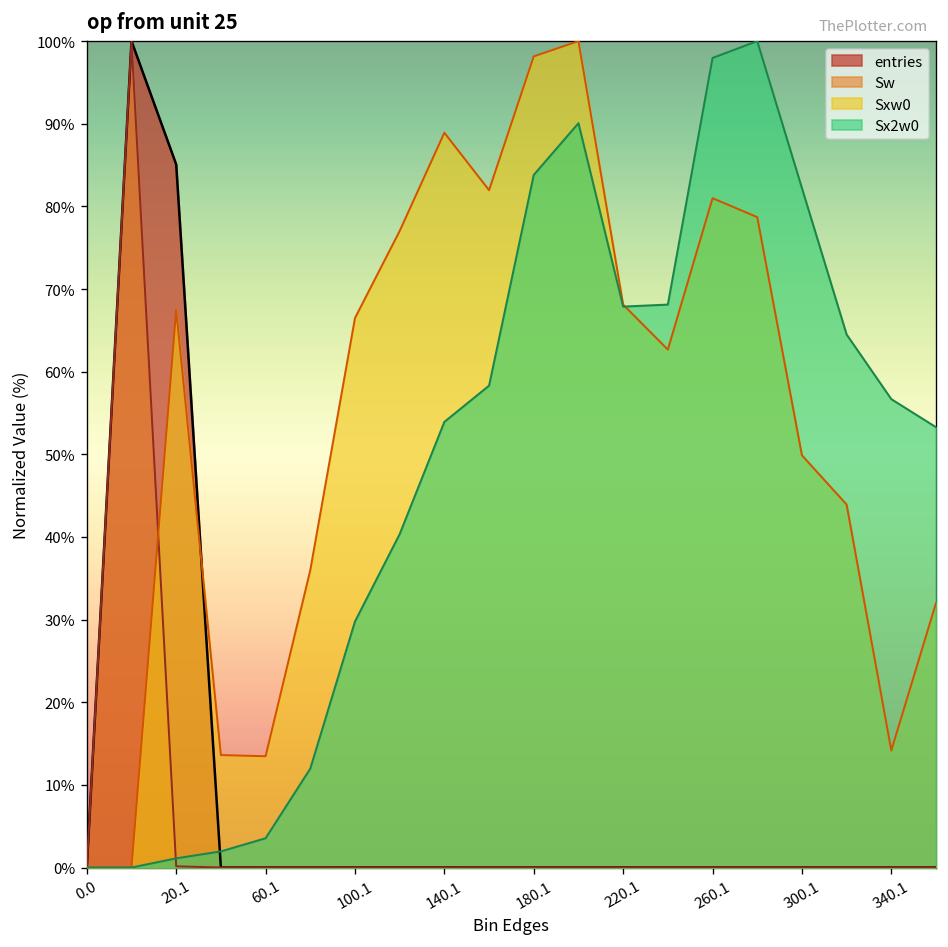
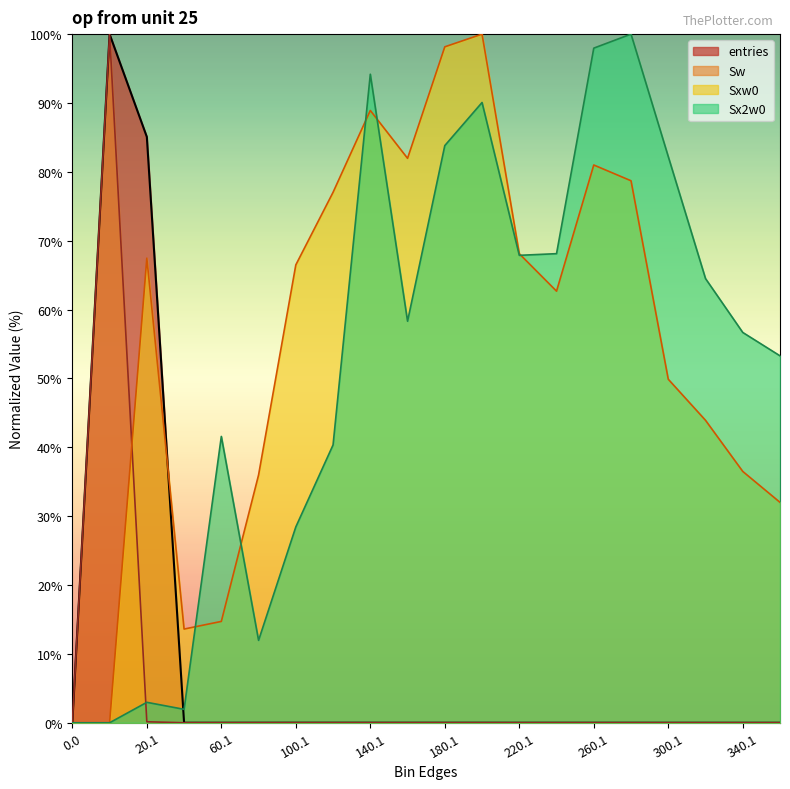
  {
    "entries": {
      "20.1": "85%"
    },
    "Sw": {
      "20.1": "0%"
    },
    "Sxw0": {
      "20.1": "67%",
-     "60.1": "13%",
+     "60.1": "15%",
      "100.1": "66%",
      "140.1": "89%",
      "180.1": "98%",
      "260.1": "81%",
      "300.1": "50%",
-     "340.1": "14%"
+     "340.1": "36%"
    },
    "Sx2w0": {
-     "20.1": "1%",
-     "60.1": "4%",
-     "100.1": "30%",
-     "140.1": "54%",
+     "20.1": "3%",
+     "60.1": "42%",
+     "100.1": "28%",
+     "140.1": "94%",
      "180.1": "84%",
      "260.1": "98%",
      "300.1": "82%",
      "340.1": "57%"
    }
  }
